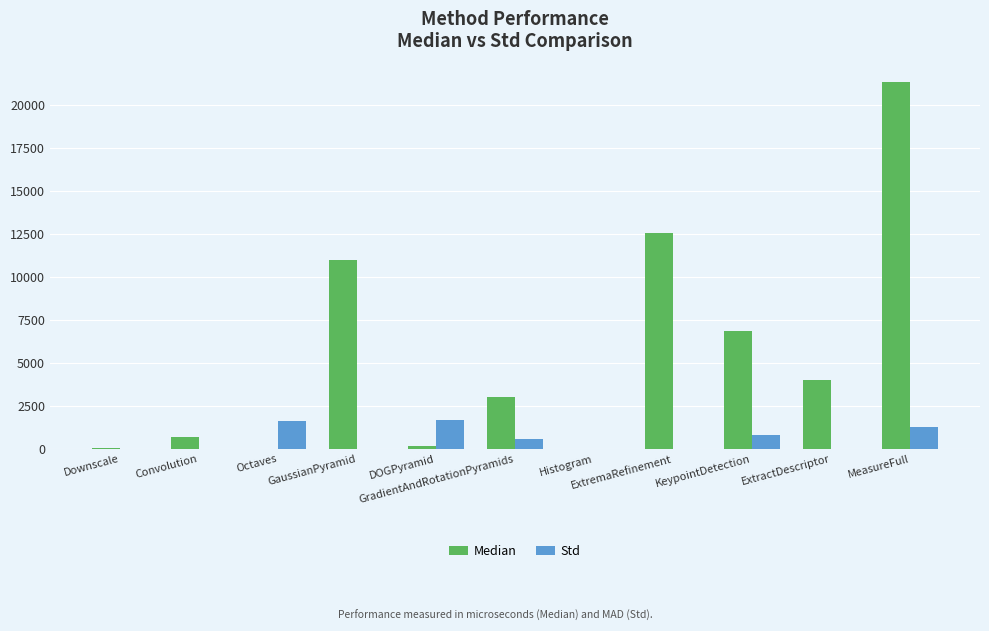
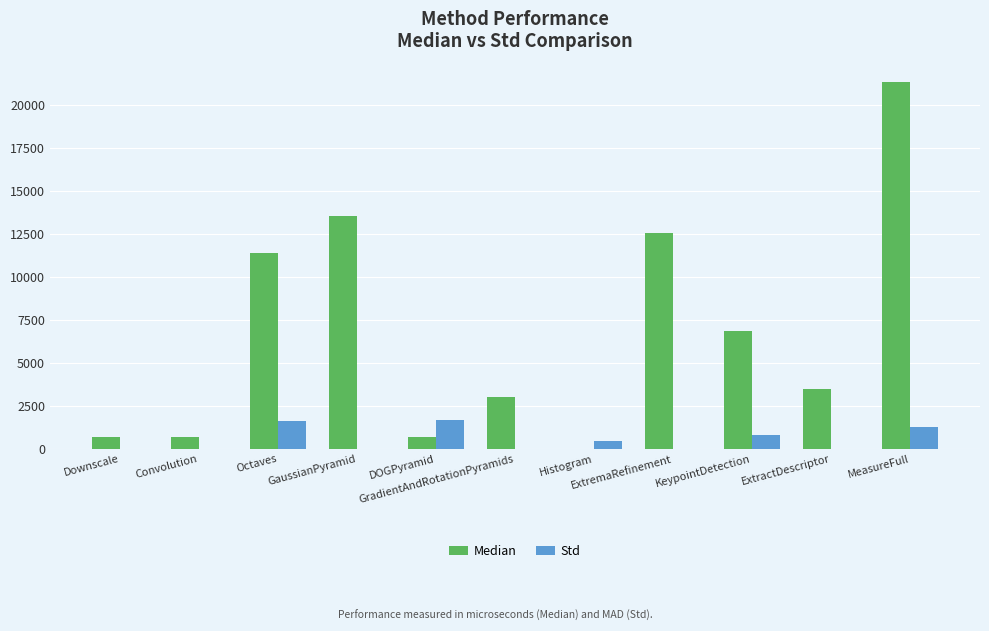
  {
    "Median": {
-     "Downscale": 100,
+     "Downscale": 700,
      "Convolution": 700,
-     "Octaves": 0,
-     "GaussianPyramid": 11000,
-     "DOGPyramid": 200,
+     "Octaves": 11400,
+     "GaussianPyramid": 13500,
+     "DOGPyramid": 700,
      "GradientAndRotationPyramids": 3000,
      "ExtremaRefinement": 12600,
      "KeypointDetection": 6800,
-     "ExtractDescriptor": 4000,
+     "ExtractDescriptor": 3500,
      "MeasureFull": 21300
    },
    "Std": {
      "Octaves": 1600,
      "DOGPyramid": 1700,
-     "GradientAndRotationPyramids": 600,
-     "Histogram": 0,
+     "GradientAndRotationPyramids": 0,
+     "Histogram": 500,
      "ExtremaRefinement": 0,
      "KeypointDetection": 800,
      "MeasureFull": 1300
    }
  }
